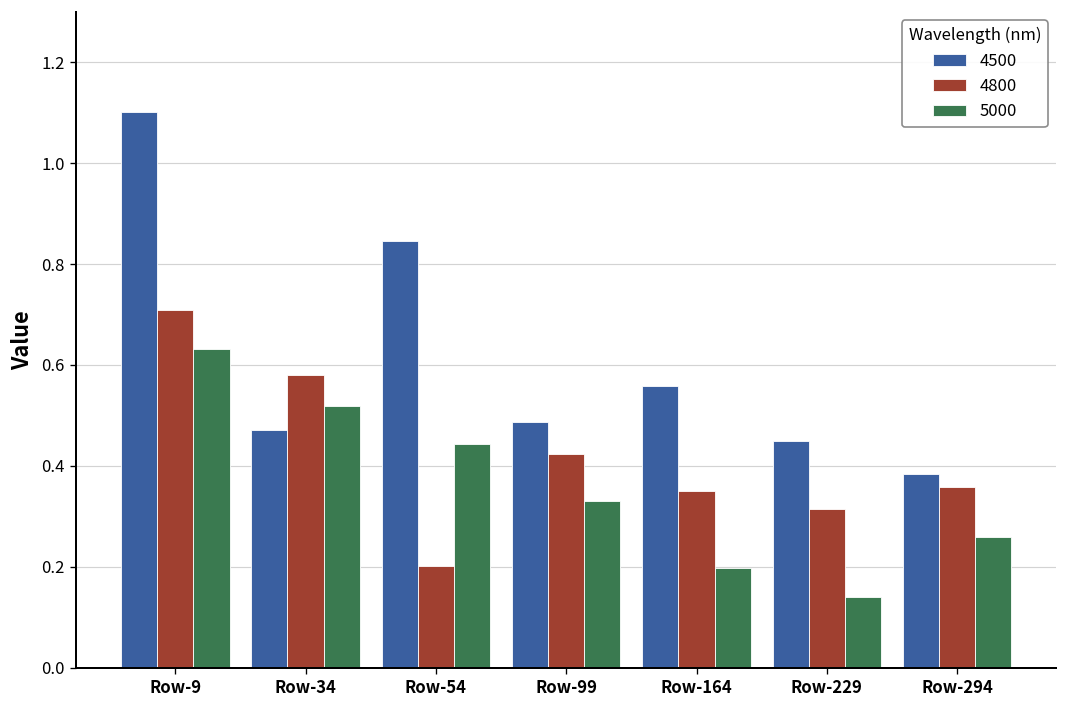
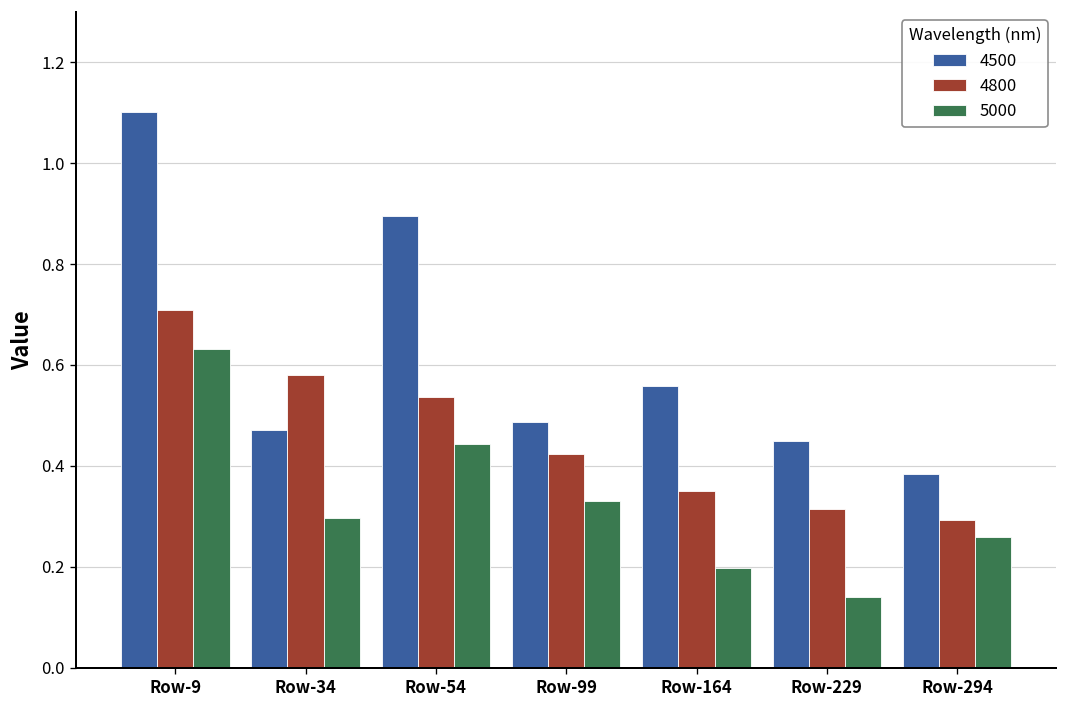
  {
    "4500": {
      "Row-9": 1.10,
      "Row-34": 0.47,
-     "Row-54": 0.85,
+     "Row-54": 0.90,
      "Row-99": 0.49,
      "Row-164": 0.56,
      "Row-229": 0.45,
      "Row-294": 0.38
    },
    "4800": {
      "Row-9": 0.71,
      "Row-34": 0.58,
-     "Row-54": 0.20,
+     "Row-54": 0.54,
      "Row-99": 0.42,
      "Row-164": 0.35,
      "Row-229": 0.32,
-     "Row-294": 0.36
+     "Row-294": 0.29
    },
    "5000": {
      "Row-9": 0.63,
-     "Row-34": 0.52,
+     "Row-34": 0.30,
      "Row-54": 0.44,
      "Row-99": 0.33,
      "Row-164": 0.20,
      "Row-229": 0.14,
      "Row-294": 0.26
    }
  }
